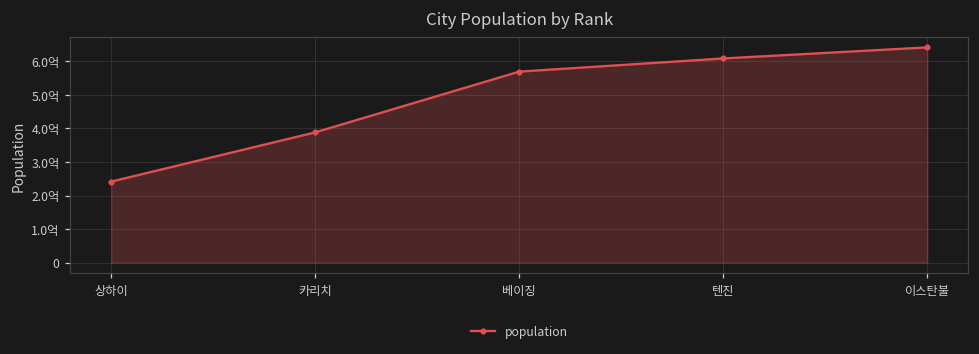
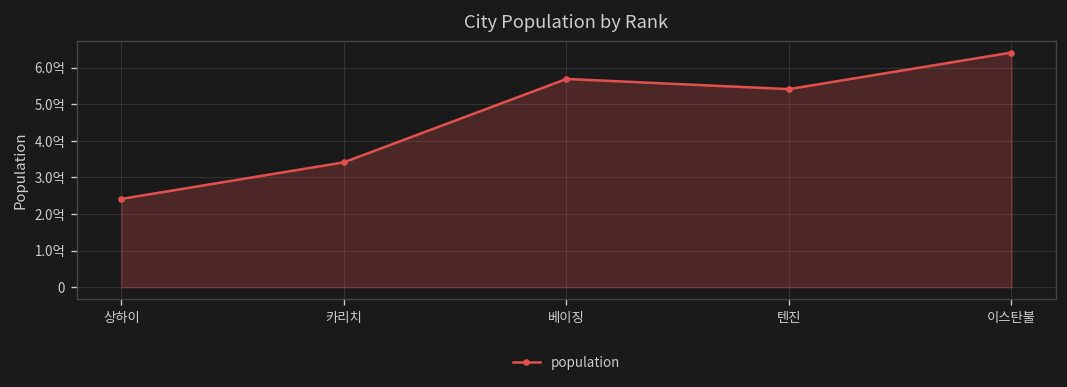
  {
    "상하이": "2.4억",
-   "카리치": "3.9억",
+   "카리치": "3.4억",
    "베이징": "5.7억",
-   "텐진": "6.1억",
+   "텐진": "5.4억",
    "이스탄불": "6.4억"
  }
